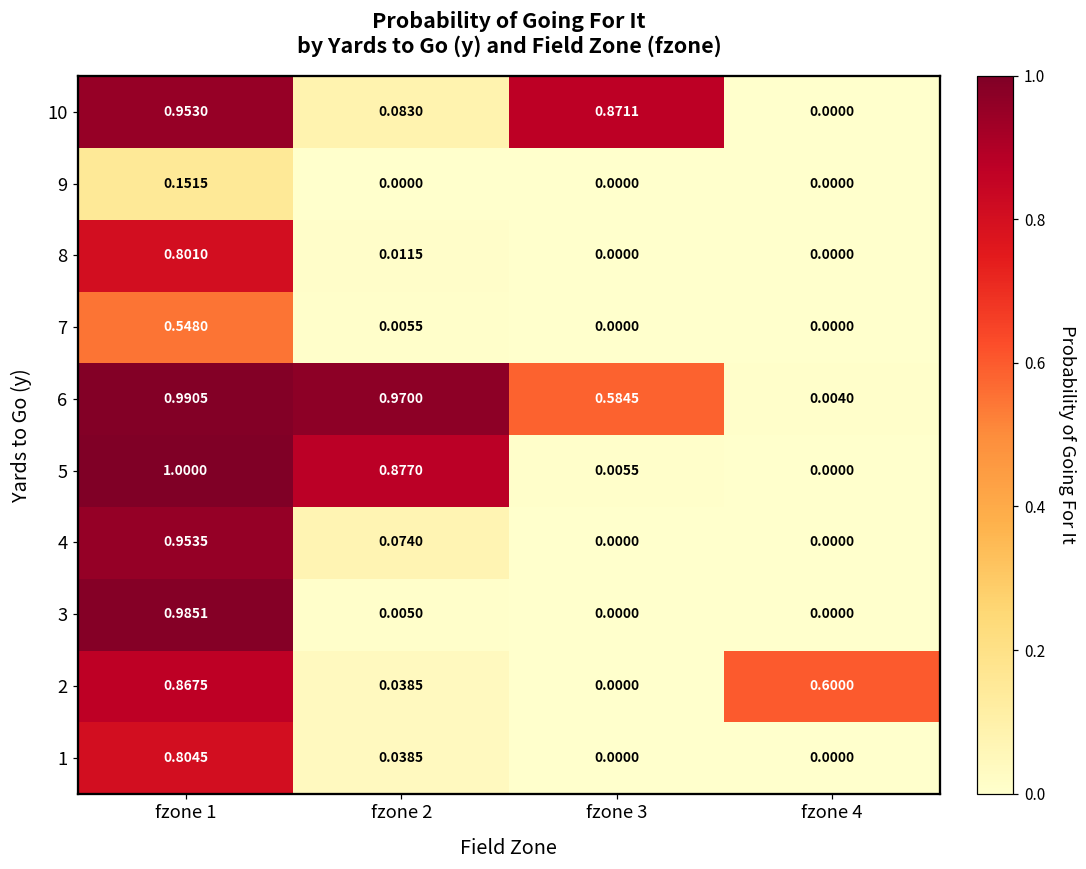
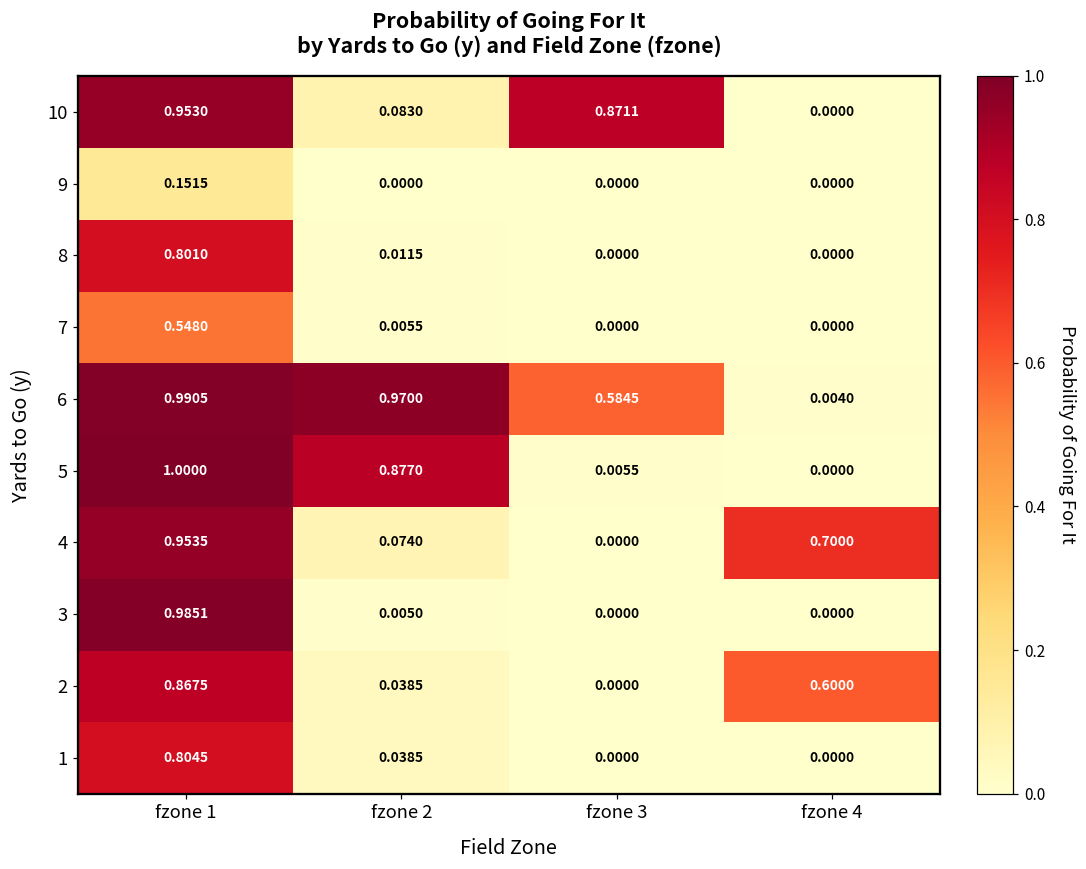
  {
    "10": {
      "fzone 1": 0.9530,
      "fzone 2": 0.0830,
      "fzone 3": 0.8711,
      "fzone 4": 0.0000
    },
    "9": {
      "fzone 1": 0.1515,
      "fzone 2": 0.0000,
      "fzone 3": 0.0000,
      "fzone 4": 0.0000
    },
    "8": {
      "fzone 1": 0.8010,
      "fzone 2": 0.0115,
      "fzone 3": 0.0000,
      "fzone 4": 0.0000
    },
    "7": {
      "fzone 1": 0.5480,
      "fzone 2": 0.0055,
      "fzone 3": 0.0000,
      "fzone 4": 0.0000
    },
    "6": {
      "fzone 1": 0.9905,
      "fzone 2": 0.9700,
      "fzone 3": 0.5845,
      "fzone 4": 0.0040
    },
    "5": {
      "fzone 1": 1.0000,
      "fzone 2": 0.8770,
      "fzone 3": 0.0055,
      "fzone 4": 0.0000
    },
    "4": {
      "fzone 1": 0.9535,
      "fzone 2": 0.0740,
      "fzone 3": 0.0000,
-     "fzone 4": 0.0000
+     "fzone 4": 0.7000
    },
    "3": {
      "fzone 1": 0.9851,
      "fzone 2": 0.0050,
      "fzone 3": 0.0000,
      "fzone 4": 0.0000
    },
    "2": {
      "fzone 1": 0.8675,
      "fzone 2": 0.0385,
      "fzone 3": 0.0000,
      "fzone 4": 0.6000
    },
    "1": {
      "fzone 1": 0.8045,
      "fzone 2": 0.0385,
      "fzone 3": 0.0000,
      "fzone 4": 0.0000
    }
  }
